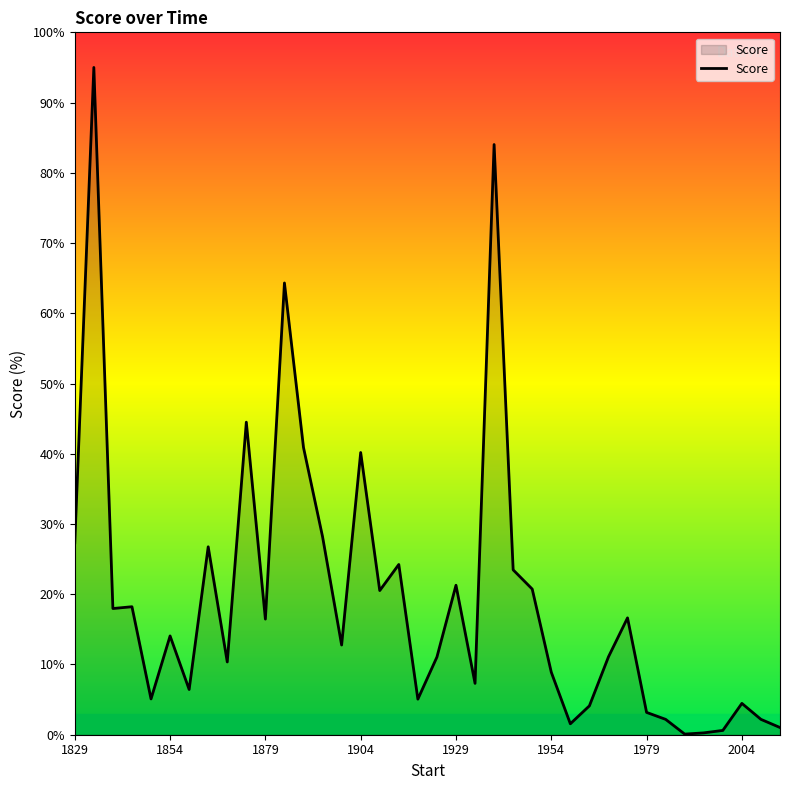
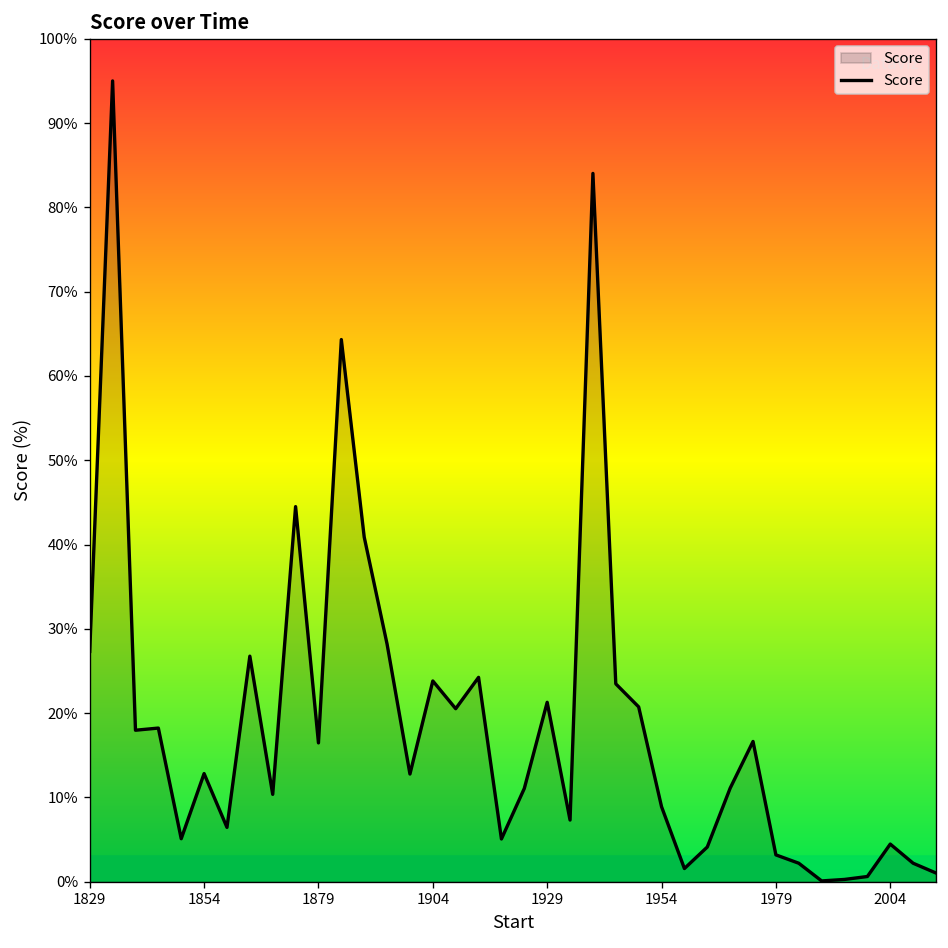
  {
    "1829": "27%",
-   "1854": "14%",
+   "1854": "13%",
    "1879": "16%",
-   "1904": "40%",
+   "1904": "24%",
    "1929": "21%",
    "1954": "9%",
    "1979": "3%",
    "2004": "4%"
  }
